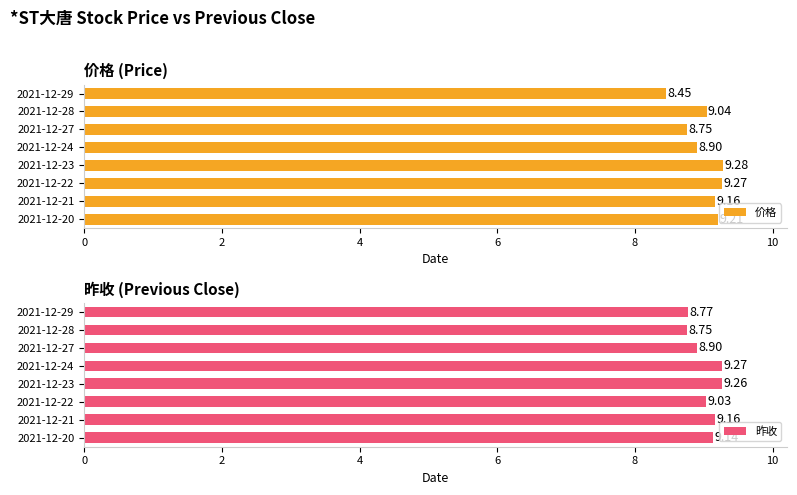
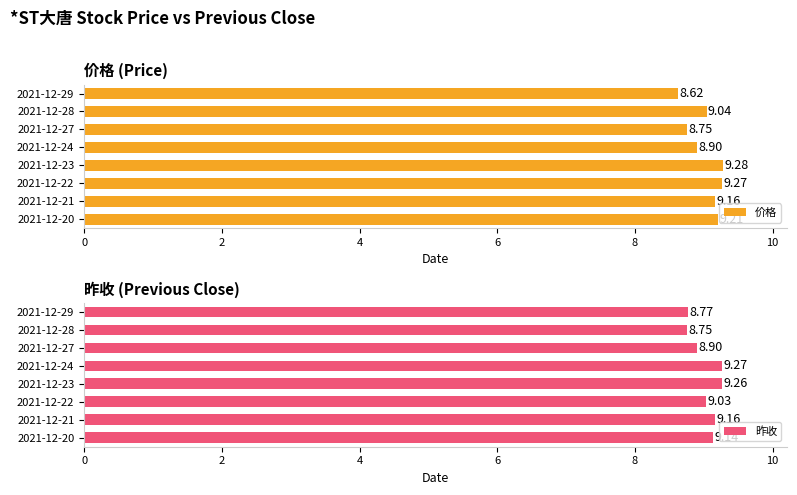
  {
    "价格 (Price)": {
-     "2021-12-29": 8.45,
+     "2021-12-29": 8.62,
      "2021-12-28": 9.04,
      "2021-12-27": 8.75,
      "2021-12-24": 8.90,
      "2021-12-23": 9.28,
      "2021-12-22": 9.27
    },
    "昨收 (Previous Close)": {
      "2021-12-29": 8.77,
      "2021-12-28": 8.75,
      "2021-12-27": 8.90,
      "2021-12-24": 9.27,
      "2021-12-23": 9.26,
      "2021-12-22": 9.03
    }
  }
